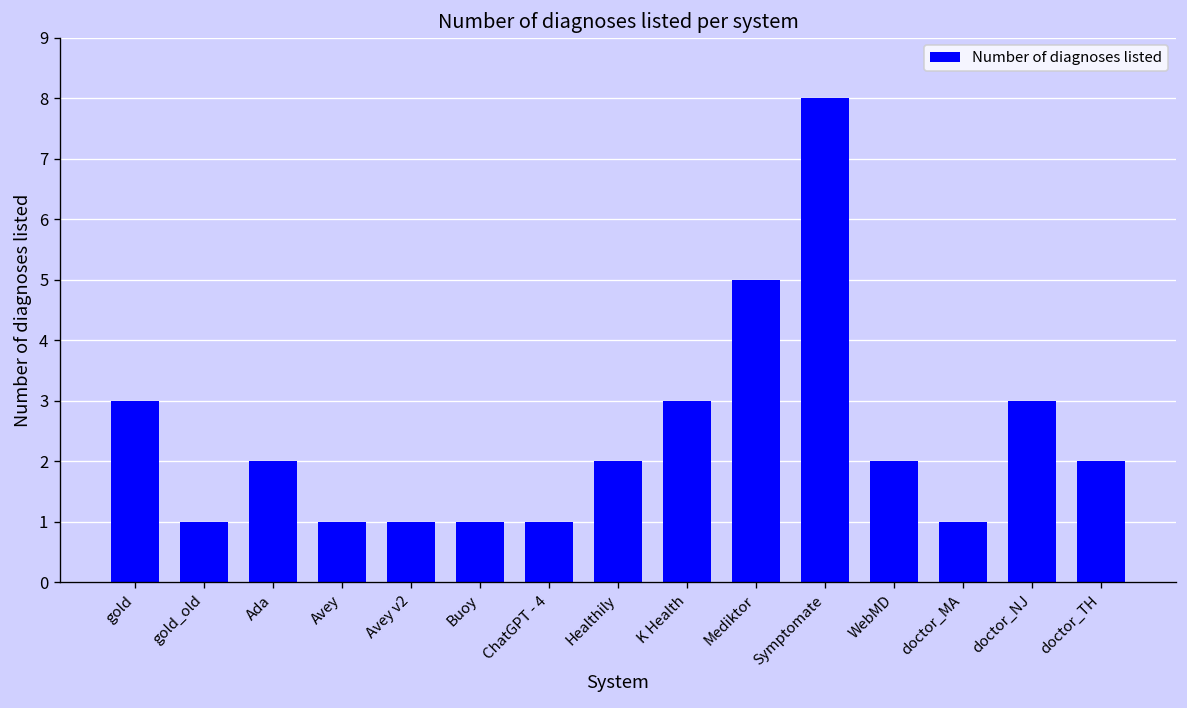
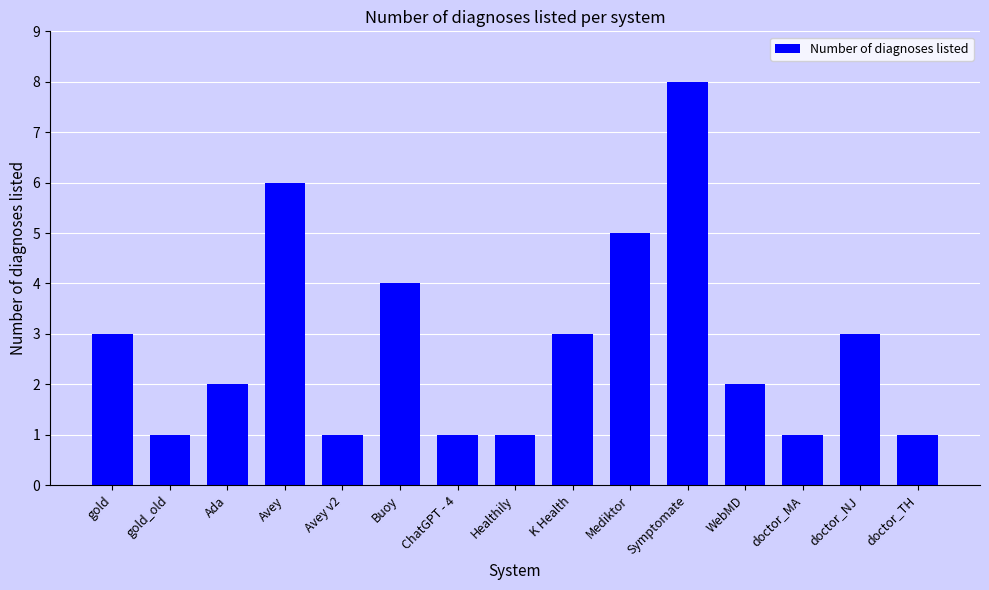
  {
    "gold": 3,
    "gold_old": 1,
    "Ada": 2,
-   "Avey": 1,
+   "Avey": 6,
    "Avey v2": 1,
-   "Buoy": 1,
+   "Buoy": 4,
    "ChatGPT - 4": 1,
-   "Healthily": 2,
+   "Healthily": 1,
    "K Health": 3,
    "Mediktor": 5,
    "Symptomate": 8,
    "WebMD": 2,
    "doctor_MA": 1,
    "doctor_NJ": 3,
-   "doctor_TH": 2
+   "doctor_TH": 1
  }
